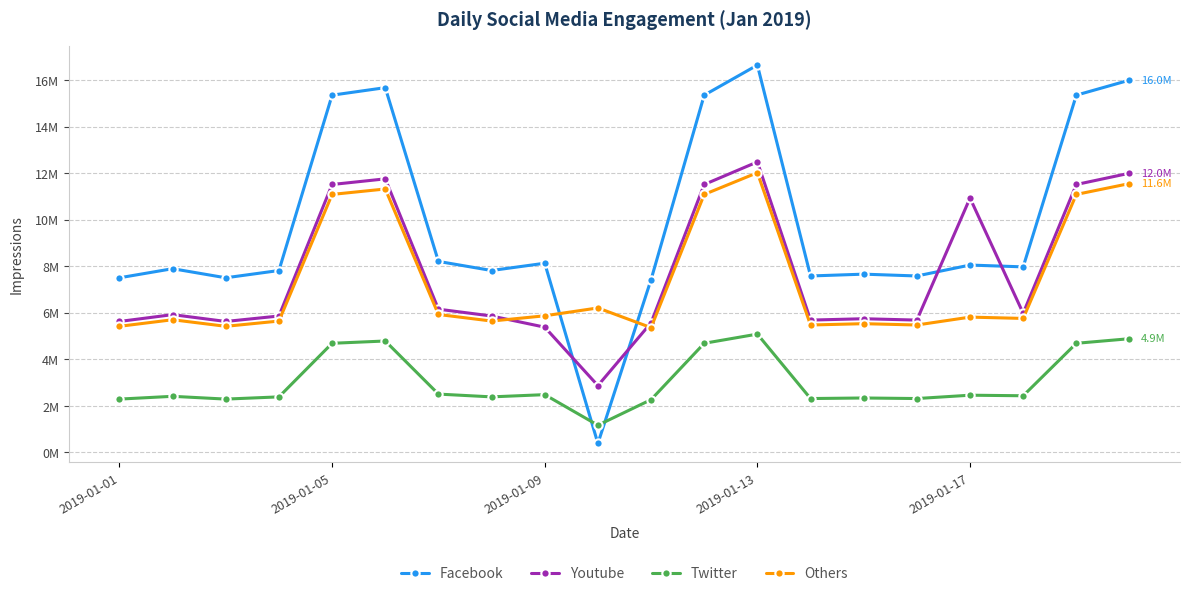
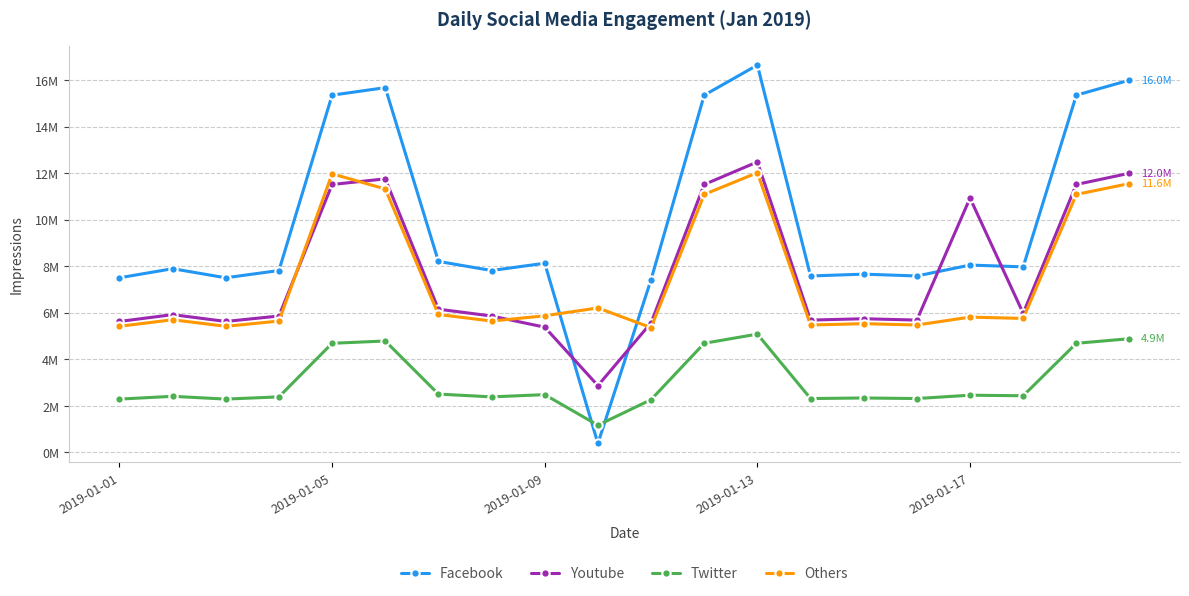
  {
    "Facebook": {
      "2019-01-01": 7500000,
      "2019-01-05": 15400000,
      "2019-01-09": 8100000,
      "2019-01-13": 16600000,
      "2019-01-17": 8100000
    },
    "Youtube": {
      "2019-01-01": 5600000,
      "2019-01-05": 11500000,
      "2019-01-09": 5400000,
      "2019-01-13": 12500000,
      "2019-01-17": 10900000
    },
    "Twitter": {
      "2019-01-01": 2300000,
      "2019-01-05": 4700000,
      "2019-01-09": 2500000,
      "2019-01-13": 5100000,
      "2019-01-17": 2500000
    },
    "Others": {
      "2019-01-01": 5400000,
-     "2019-01-05": 11100000,
+     "2019-01-05": 12000000,
      "2019-01-09": 5900000,
      "2019-01-13": 12000000,
      "2019-01-17": 5800000
    }
  }
